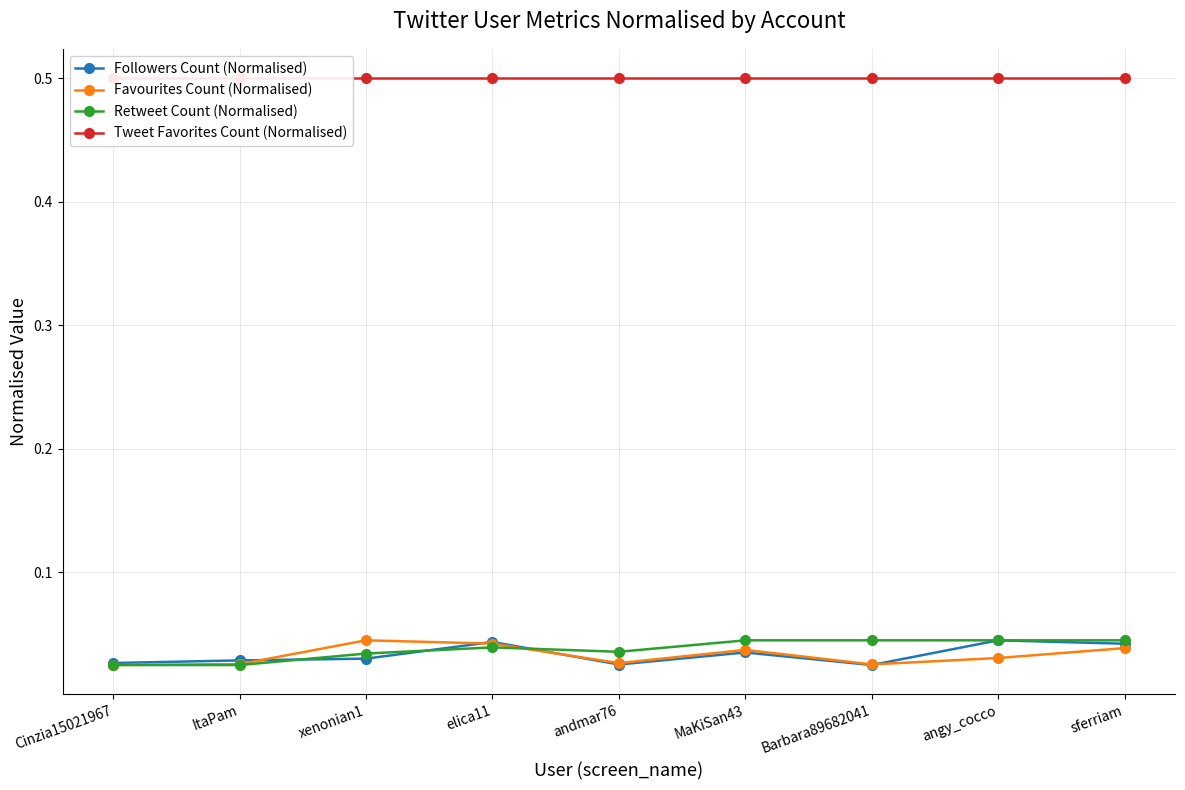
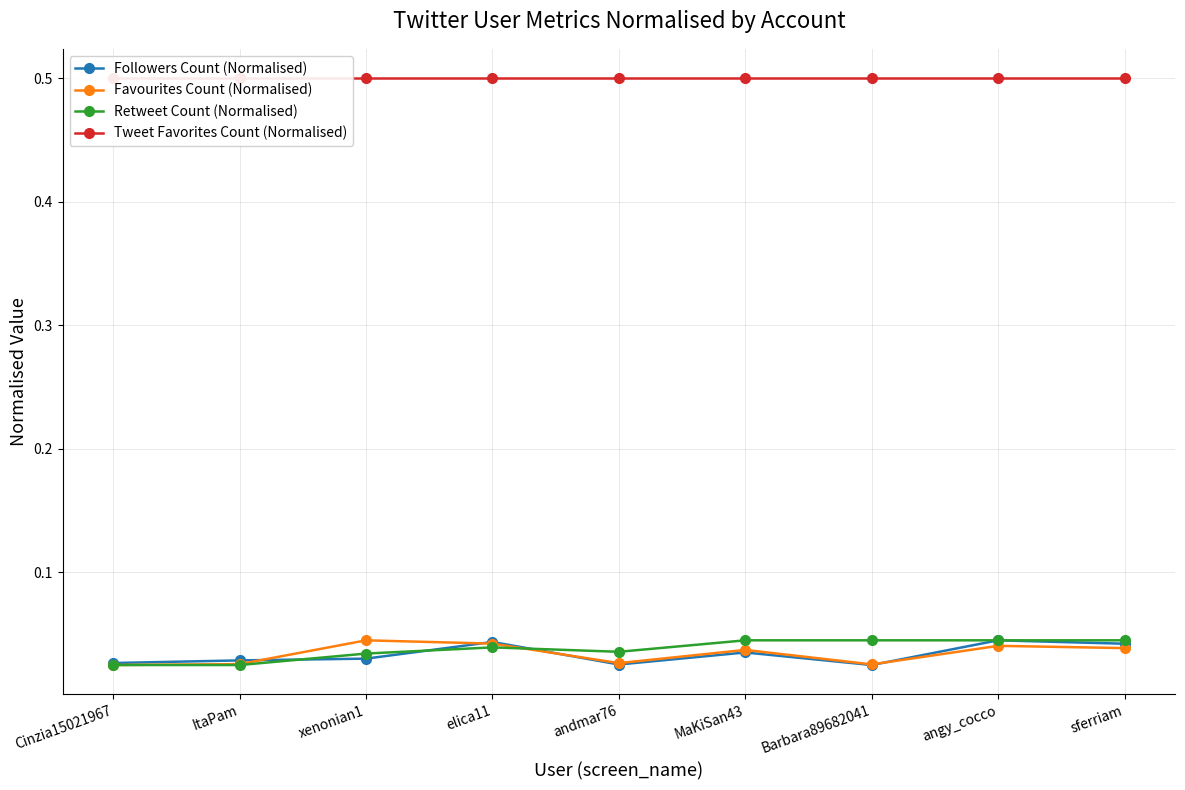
  {
    "Followers Count (Normalised)": {
      "ItaPam": 0.029,
      "xenonian1": 0.030,
      "MaKiSan43": 0.035,
      "sferriam": 0.042
    },
    "Favourites Count (Normalised)": {
      "xenonian1": 0.045,
      "MaKiSan43": 0.037,
-     "angy_cocco": 0.031,
+     "angy_cocco": 0.041,
      "sferriam": 0.039
    },
    "Retweet Count (Normalised)": {
      "xenonian1": 0.034,
      "elica11": 0.039,
      "andmar76": 0.036,
      "MaKiSan43": 0.045,
      "Barbara89682041": 0.045,
      "sferriam": 0.045
    },
    "Tweet Favorites Count (Normalised)": {
      "xenonian1": 0.500,
      "elica11": 0.500,
      "andmar76": 0.500,
      "MaKiSan43": 0.500,
      "Barbara89682041": 0.500,
      "angy_cocco": 0.500,
      "sferriam": 0.500
    }
  }
